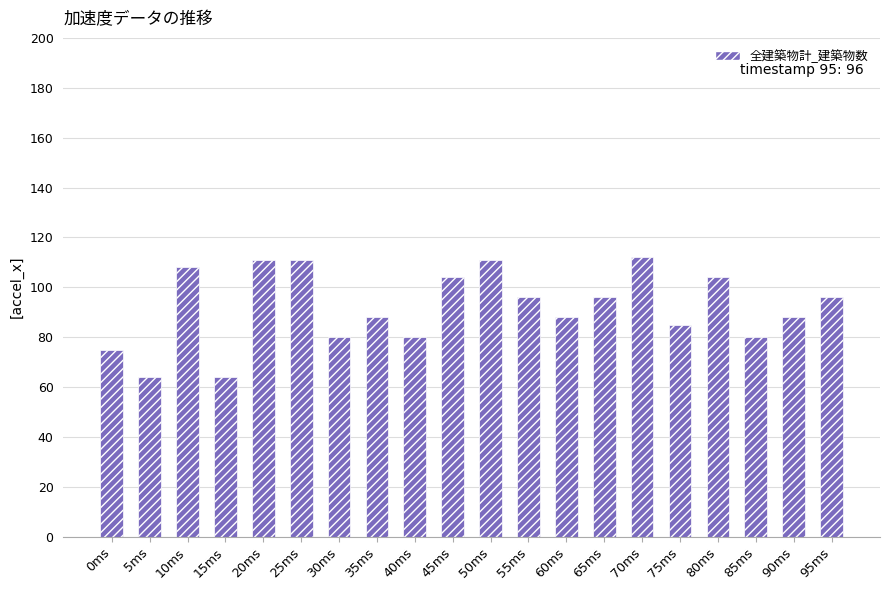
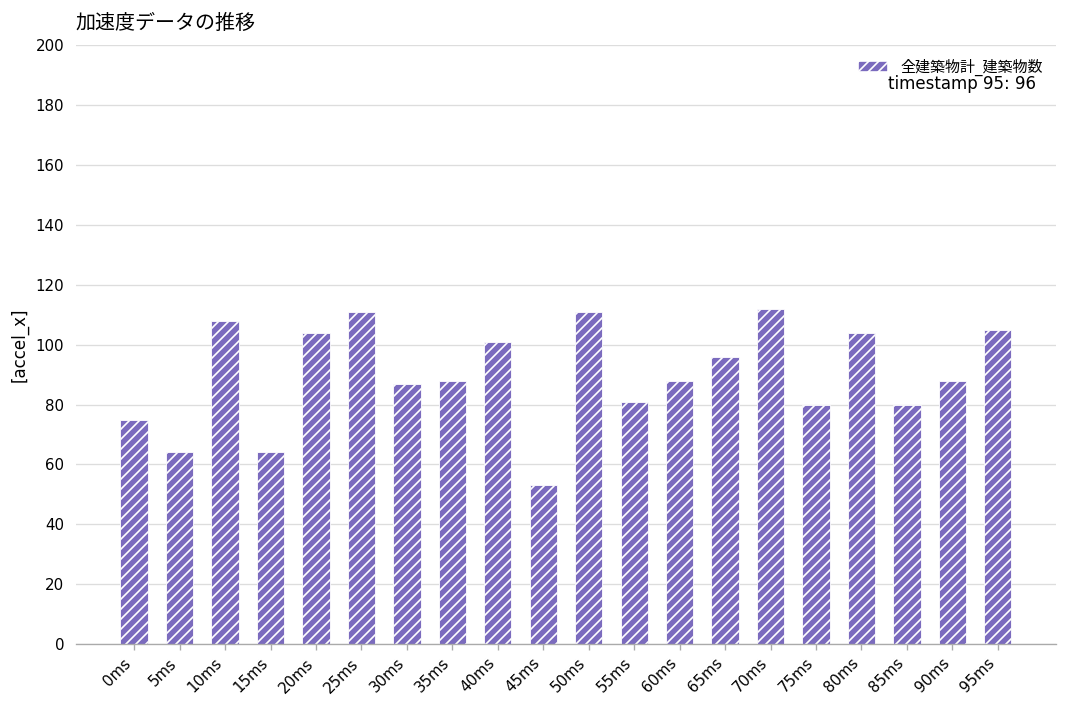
  {
    "0ms": 75,
    "5ms": 64,
    "10ms": 108,
    "15ms": 64,
-   "20ms": 111,
+   "20ms": 104,
    "25ms": 111,
-   "30ms": 80,
+   "30ms": 87,
    "35ms": 88,
-   "40ms": 80,
-   "45ms": 104,
+   "40ms": 101,
+   "45ms": 53,
    "50ms": 111,
-   "55ms": 96,
+   "55ms": 81,
    "60ms": 88,
    "65ms": 96,
    "70ms": 112,
-   "75ms": 85,
+   "75ms": 80,
    "80ms": 104,
    "85ms": 80,
    "90ms": 88,
-   "95ms": 96
+   "95ms": 105
  }
